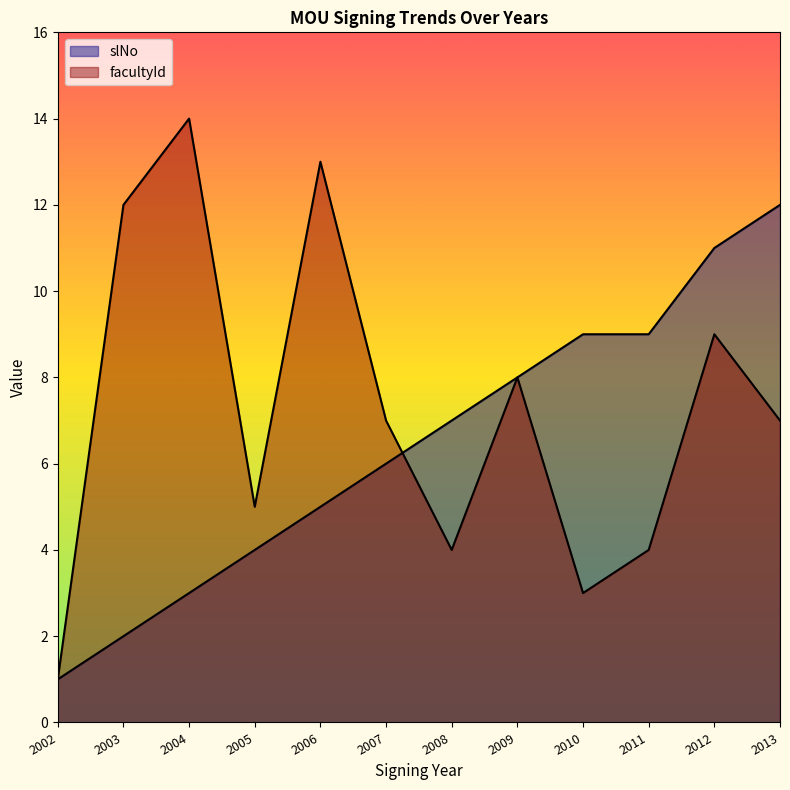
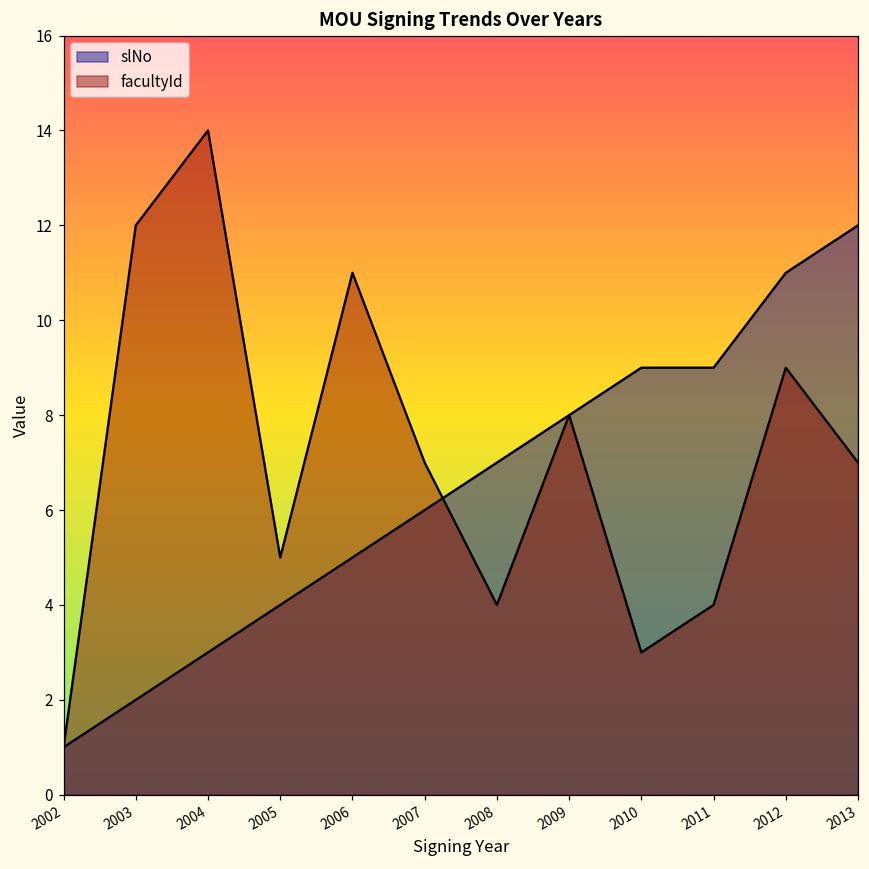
  {
    "slNo": {
      "2003": 2,
      "2004": 3,
      "2005": 4,
      "2006": 5,
      "2007": 6,
      "2008": 7,
      "2010": 9,
      "2011": 9,
      "2012": 11,
      "2013": 12
    },
    "facultyId": {
      "2003": 12,
      "2004": 14,
      "2005": 5,
-     "2006": 13,
+     "2006": 11,
      "2007": 7,
      "2008": 4,
      "2010": 3,
      "2011": 4,
      "2012": 9,
      "2013": 7
    }
  }
